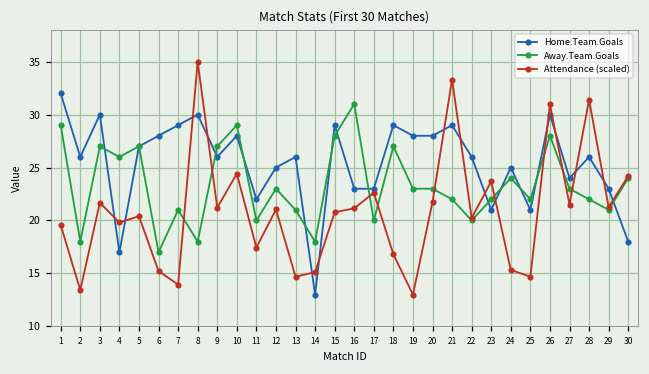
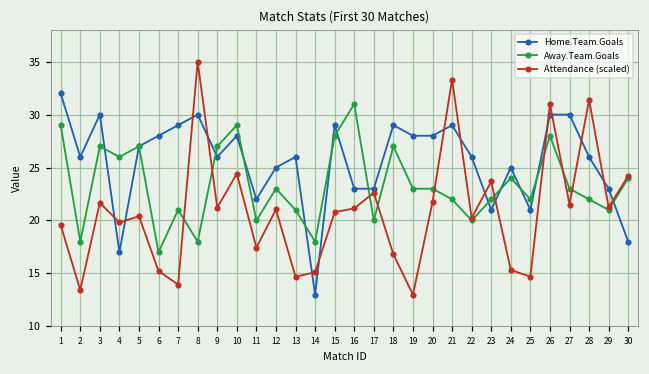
  {
    "Home.Team.Goals": {
      "1": 32,
      "2": 26,
      "3": 30,
      "4": 17,
      "6": 28,
      "7": 29,
      "8": 30,
      "9": 26,
      "10": 28,
      "11": 22,
      "12": 25,
      "13": 26,
      "14": 13,
      "15": 29,
      "16": 23,
      "17": 23,
      "18": 29,
      "19": 28,
      "20": 28,
      "21": 29,
      "22": 26,
      "23": 21,
      "24": 25,
      "25": 21,
      "26": 30,
-     "27": 24,
+     "27": 30,
      "28": 26,
      "29": 23,
      "30": 18
    },
    "Away.Team.Goals": {
      "1": 29,
      "2": 18,
      "3": 27,
      "4": 26,
      "6": 17,
      "7": 21,
      "8": 18,
      "9": 27,
      "10": 29,
      "11": 20,
      "12": 23,
      "13": 21,
      "14": 18,
      "15": 28,
      "16": 31,
      "17": 20,
      "18": 27,
      "19": 23,
      "20": 23,
      "21": 22,
      "23": 22,
      "24": 24,
      "25": 22,
      "26": 28,
      "27": 23,
      "28": 22
    },
    "Attendance (scaled)": {
      "1": 20,
      "2": 13,
      "3": 22,
      "4": 20,
      "5": 20,
      "6": 15,
      "7": 14,
      "8": 35,
      "9": 21,
      "10": 24,
      "11": 17,
      "12": 21,
      "13": 15,
      "14": 15,
      "15": 21,
      "16": 21,
      "17": 23,
      "18": 17,
      "19": 13,
      "20": 22,
      "21": 33,
      "23": 24,
      "24": 15,
      "25": 15,
      "26": 31,
      "27": 22,
      "28": 31
    }
  }
